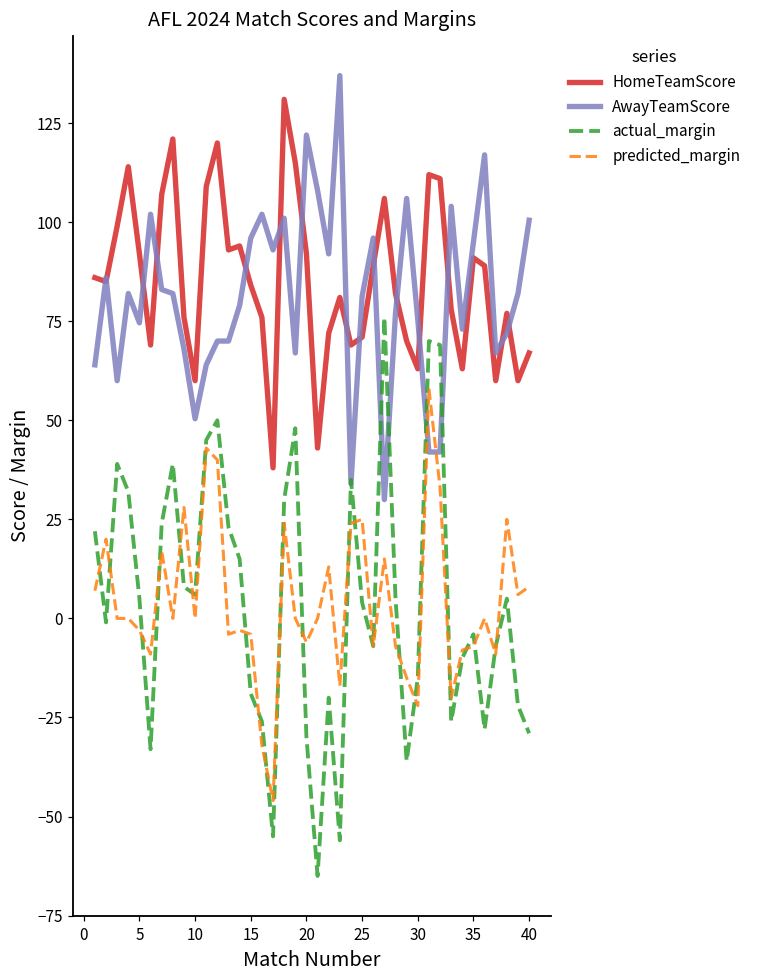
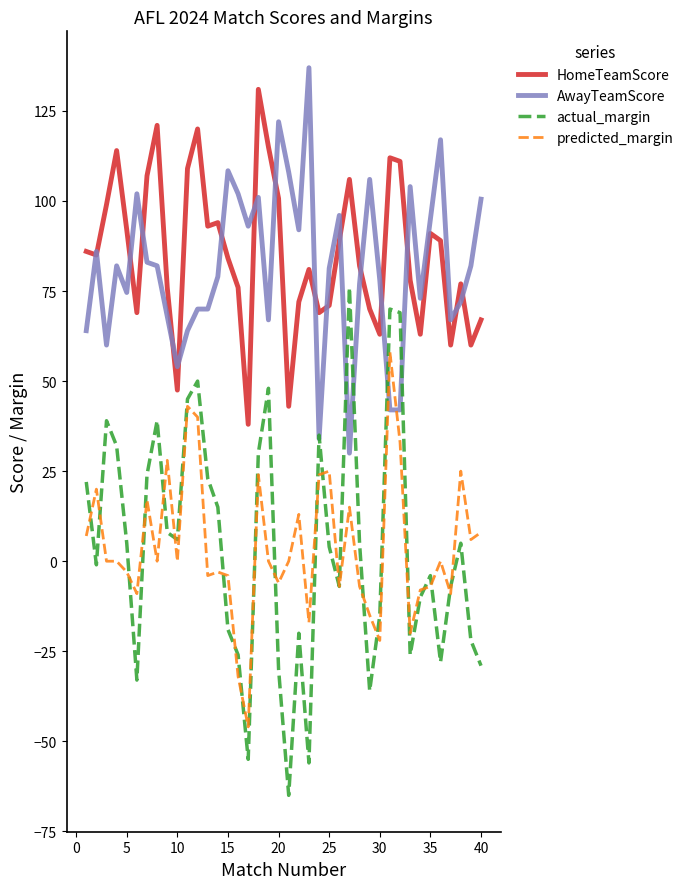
  {
    "HomeTeamScore": {
      "5": 92,
-     "10": 60,
+     "10": 48,
      "15": 84,
-     "20": 92,
+     "20": 101,
      "25": 71,
      "30": 63,
      "35": 91,
      "40": 67
    },
    "AwayTeamScore": {
      "5": 75,
-     "10": 50,
-     "15": 96,
+     "10": 54,
+     "15": 108,
      "20": 122,
      "25": 81,
-     "30": 75,
+     "30": 78,
      "35": 95,
      "40": 101
    },
    "actual_margin": {
      "5": 5,
      "10": 6,
      "15": -19,
      "20": -30,
      "25": 4,
      "30": -15,
      "35": -4,
      "40": -29
    },
    "predicted_margin": {
      "5": -3,
      "10": 0,
      "15": -4,
      "20": -6,
      "25": 25,
      "30": -22,
      "35": -7,
      "40": 8
    }
  }
